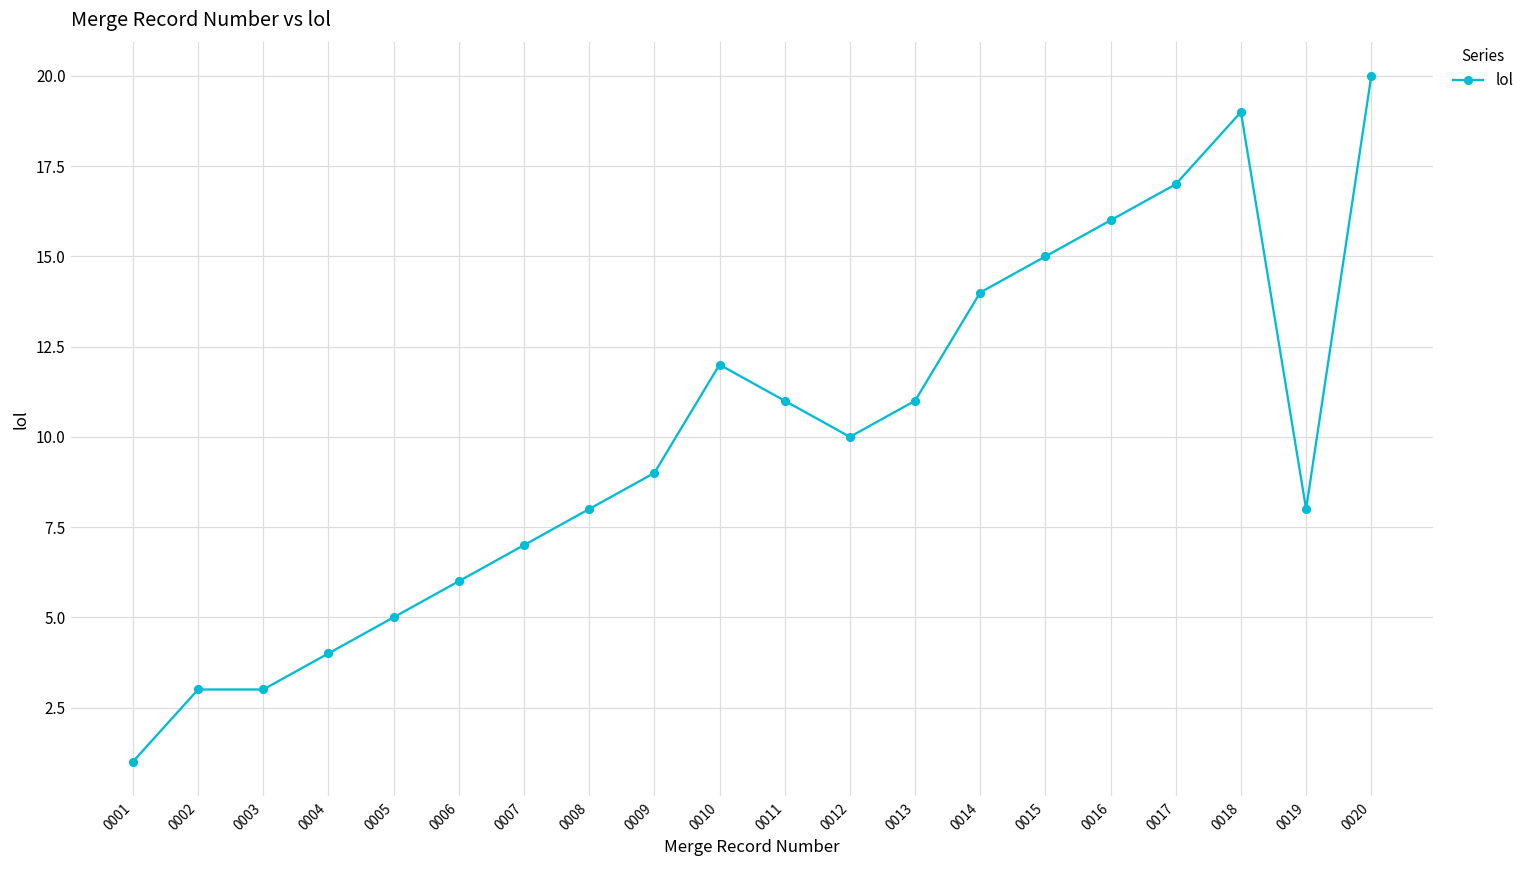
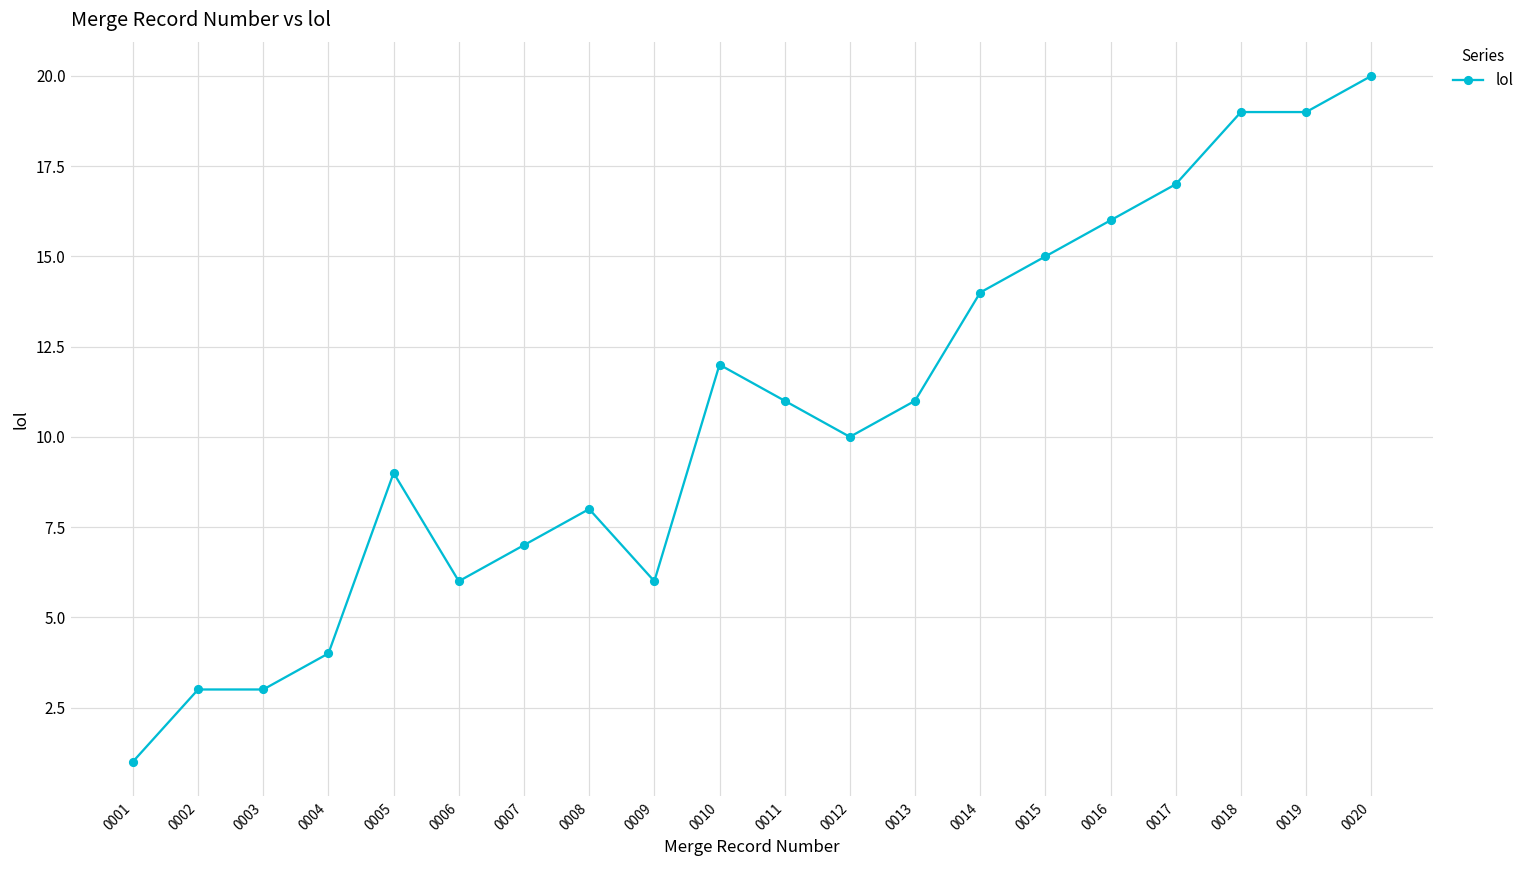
  {
    "0001": 1,
    "0002": 3,
    "0003": 3,
    "0004": 4,
-   "0005": 5,
+   "0005": 9,
    "0006": 6,
    "0007": 7,
    "0008": 8,
-   "0009": 9,
+   "0009": 6,
    "0010": 12,
    "0011": 11,
    "0012": 10,
    "0013": 11,
    "0014": 14,
    "0015": 15,
    "0016": 16,
    "0017": 17,
    "0018": 19,
-   "0019": 8,
+   "0019": 19,
    "0020": 20
  }
